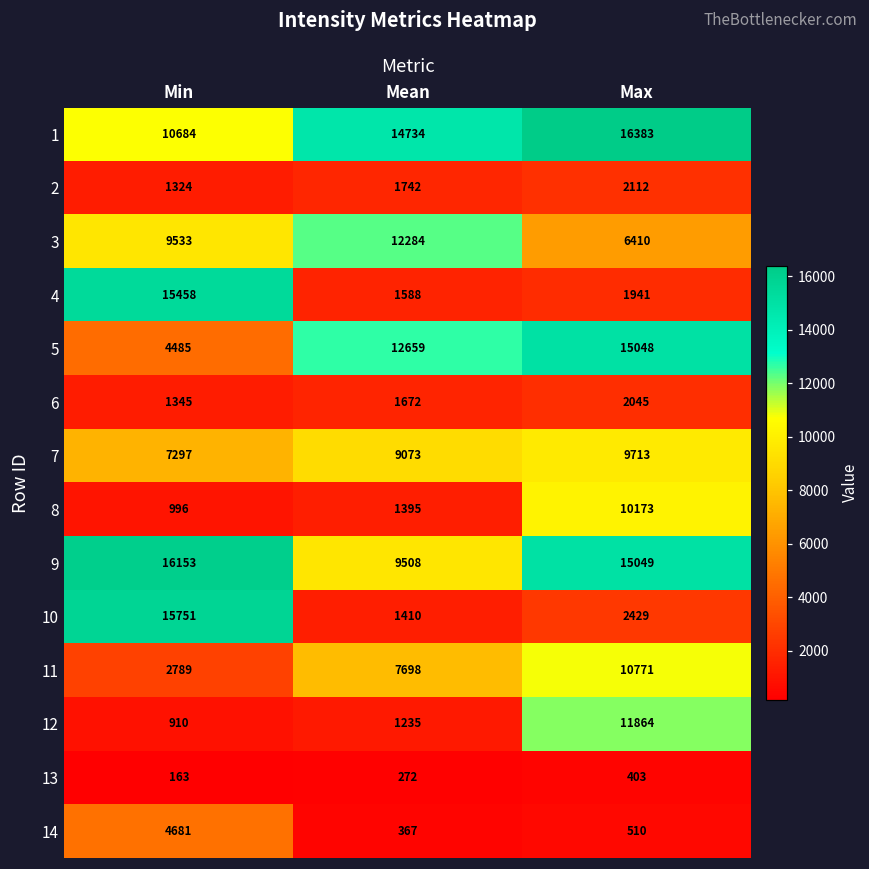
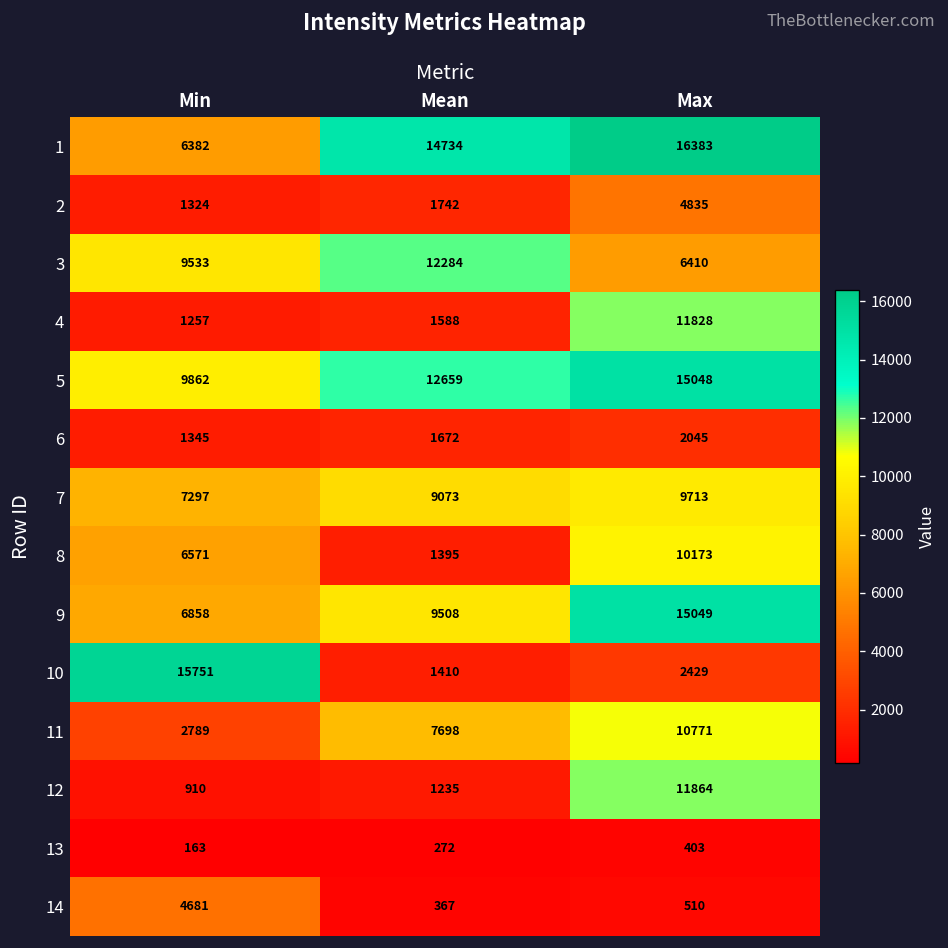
  {
    "1": {
-     "Min": 10684,
+     "Min": 6382,
      "Mean": 14734,
      "Max": 16383
    },
    "2": {
      "Min": 1324,
      "Mean": 1742,
-     "Max": 2112
+     "Max": 4835
    },
    "3": {
      "Min": 9533,
      "Mean": 12284,
      "Max": 6410
    },
    "4": {
-     "Min": 15458,
+     "Min": 1257,
      "Mean": 1588,
-     "Max": 1941
+     "Max": 11828
    },
    "5": {
-     "Min": 4485,
+     "Min": 9862,
      "Mean": 12659,
      "Max": 15048
    },
    "6": {
      "Min": 1345,
      "Mean": 1672,
      "Max": 2045
    },
    "7": {
      "Min": 7297,
      "Mean": 9073,
      "Max": 9713
    },
    "8": {
-     "Min": 996,
+     "Min": 6571,
      "Mean": 1395,
      "Max": 10173
    },
    "9": {
-     "Min": 16153,
+     "Min": 6858,
      "Mean": 9508,
      "Max": 15049
    },
    "10": {
      "Min": 15751,
      "Mean": 1410,
      "Max": 2429
    },
    "11": {
      "Min": 2789,
      "Mean": 7698,
      "Max": 10771
    },
    "12": {
      "Min": 910,
      "Mean": 1235,
      "Max": 11864
    },
    "13": {
      "Min": 163,
      "Mean": 272,
      "Max": 403
    },
    "14": {
      "Min": 4681,
      "Mean": 367,
      "Max": 510
    }
  }
